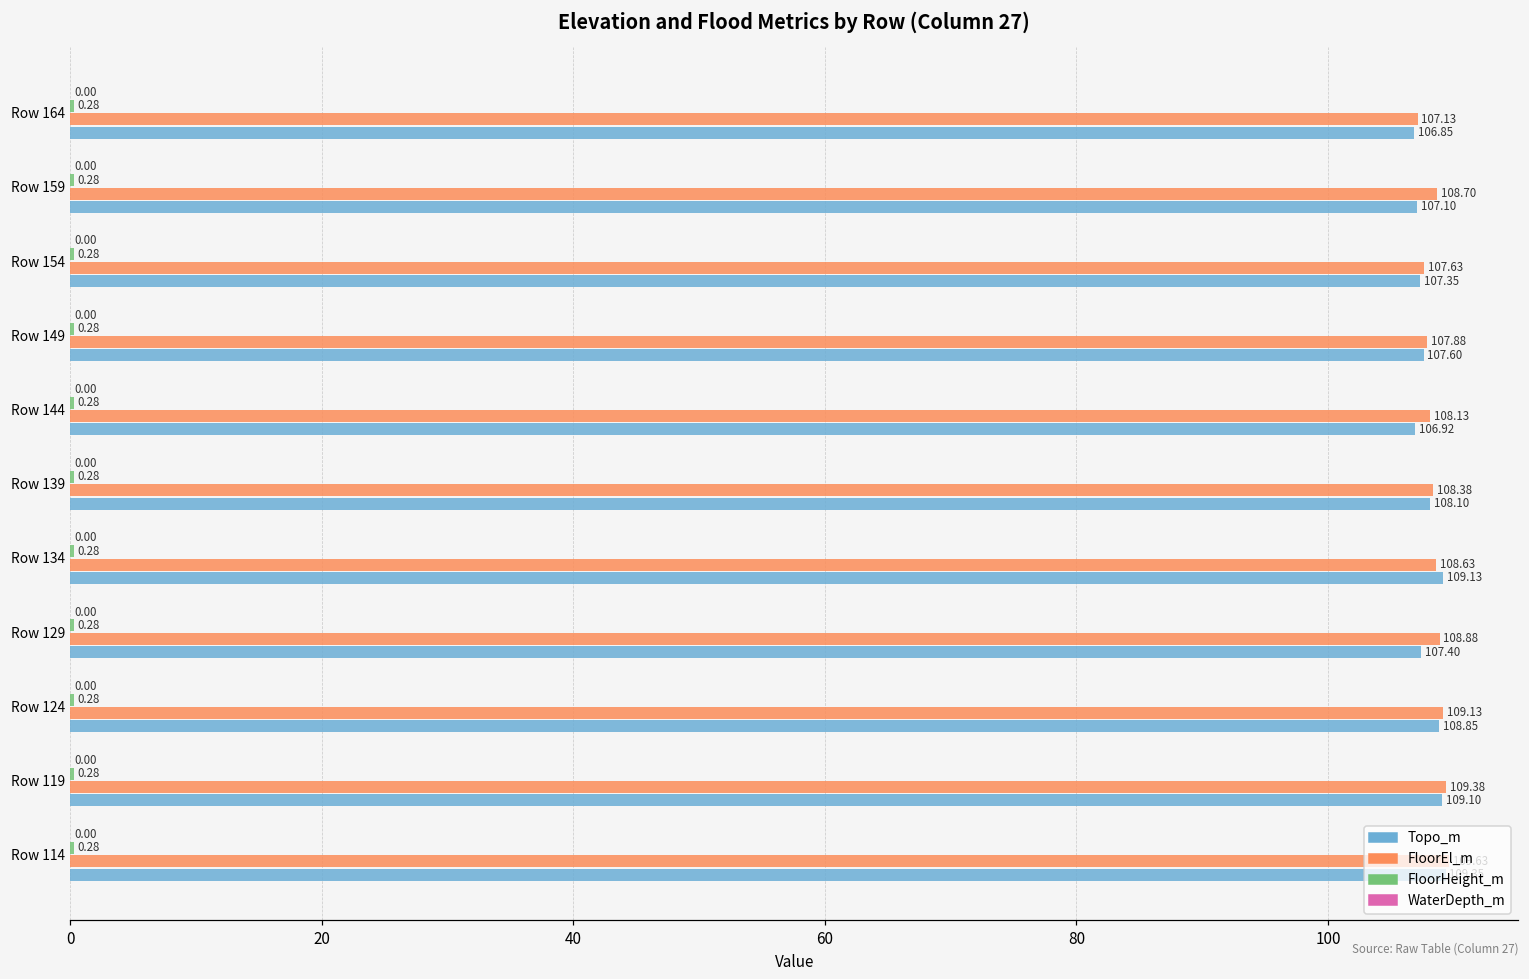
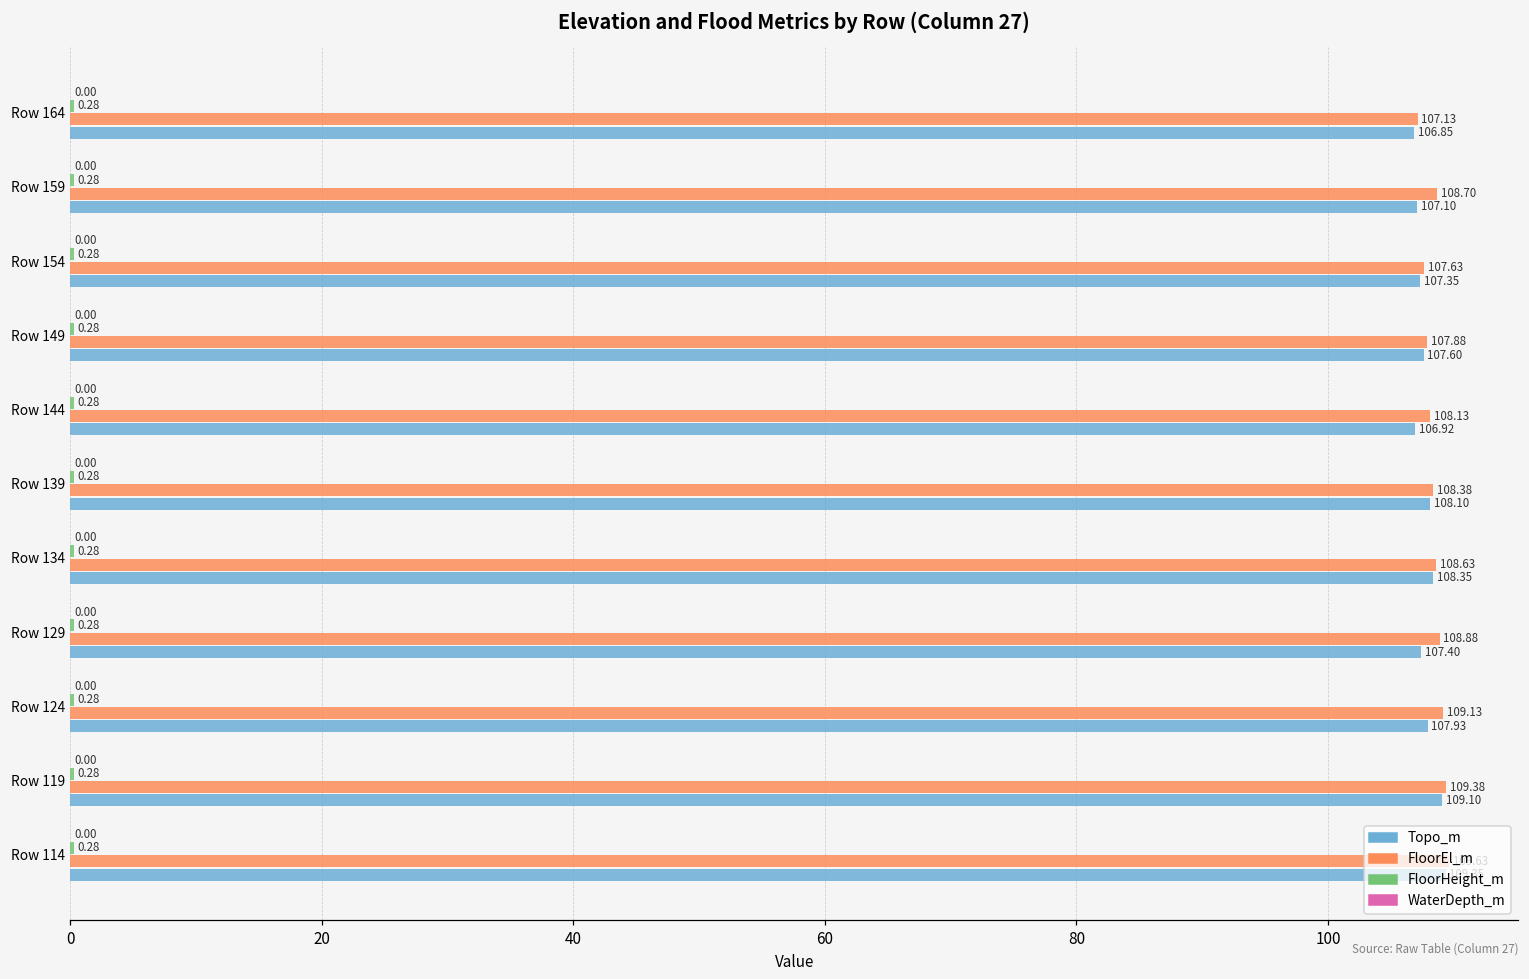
  {
    "Topo_m": {
      "Row 164": 106.85,
      "Row 159": 107.10,
      "Row 154": 107.35,
      "Row 149": 107.60,
      "Row 144": 106.92,
      "Row 139": 108.10,
-     "Row 134": 109.13,
+     "Row 134": 108.35,
      "Row 129": 107.40,
-     "Row 124": 108.85,
+     "Row 124": 107.93,
      "Row 119": 109.10
    },
    "FloorEl_m": {
      "Row 164": 107.13,
      "Row 159": 108.70,
      "Row 154": 107.63,
      "Row 149": 107.88,
      "Row 144": 108.13,
      "Row 139": 108.38,
      "Row 134": 108.63,
      "Row 129": 108.88,
      "Row 124": 109.13,
      "Row 119": 109.38
    },
    "FloorHeight_m": {
      "Row 164": 0.28,
      "Row 159": 0.28,
      "Row 154": 0.28,
      "Row 149": 0.28,
      "Row 144": 0.28,
      "Row 139": 0.28,
      "Row 134": 0.28,
      "Row 129": 0.28,
      "Row 124": 0.28,
      "Row 119": 0.28,
      "Row 114": 0.28
    },
    "WaterDepth_m": {
      "Row 164": 0.00,
      "Row 159": 0.00,
      "Row 154": 0.00,
      "Row 149": 0.00,
      "Row 144": 0.00,
      "Row 139": 0.00,
      "Row 134": 0.00,
      "Row 129": 0.00,
      "Row 124": 0.00,
      "Row 119": 0.00,
      "Row 114": 0.00
    }
  }
